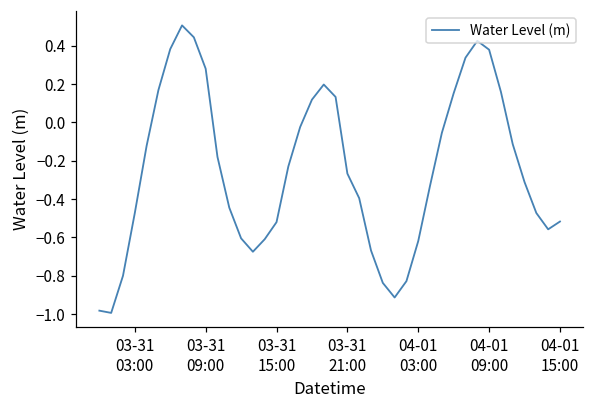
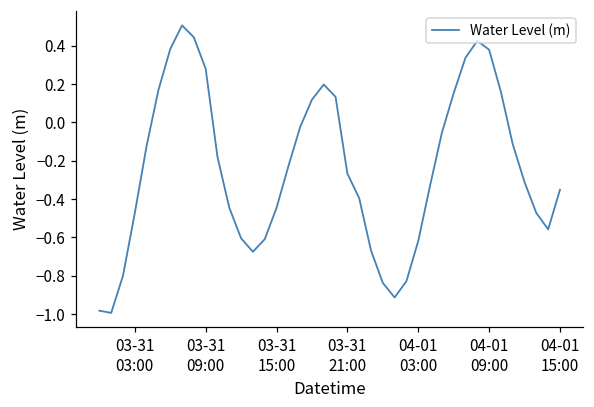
  {
    "03-31 03:00": -0.47,
    "03-31 09:00": 0.28,
-   "03-31 15:00": -0.52,
+   "03-31 15:00": -0.45,
    "03-31 21:00": -0.27,
    "04-01 03:00": -0.62,
    "04-01 09:00": 0.38,
-   "04-01 15:00": -0.52
+   "04-01 15:00": -0.35
  }
